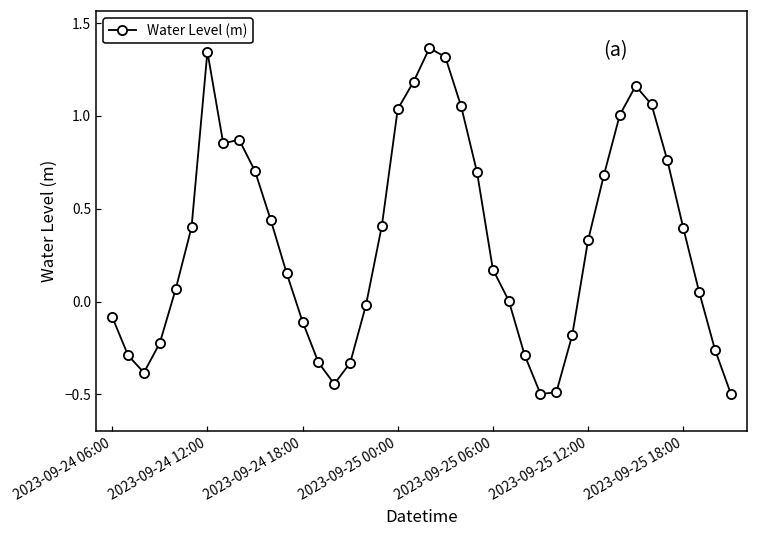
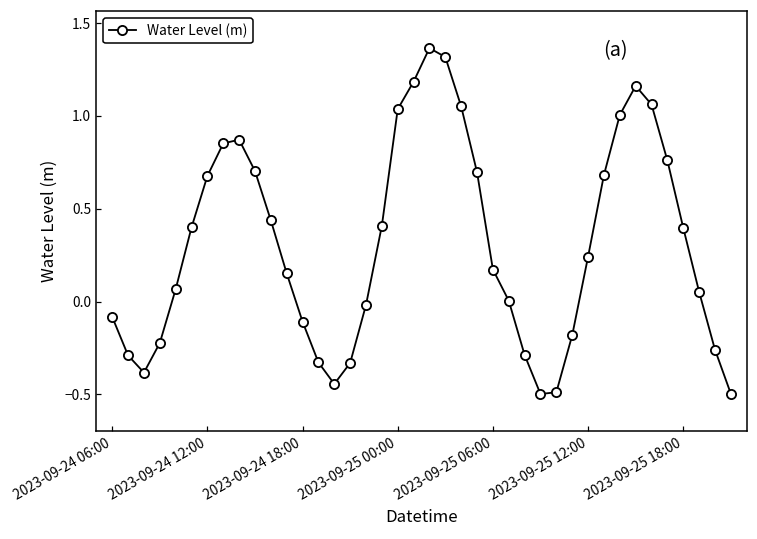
  {
    "2023-09-24 06:00": -0.08,
-   "2023-09-24 12:00": 1.35,
+   "2023-09-24 12:00": 0.68,
    "2023-09-24 18:00": -0.11,
    "2023-09-25 00:00": 1.04,
    "2023-09-25 06:00": 0.17,
-   "2023-09-25 12:00": 0.33,
+   "2023-09-25 12:00": 0.24,
    "2023-09-25 18:00": 0.40
  }
